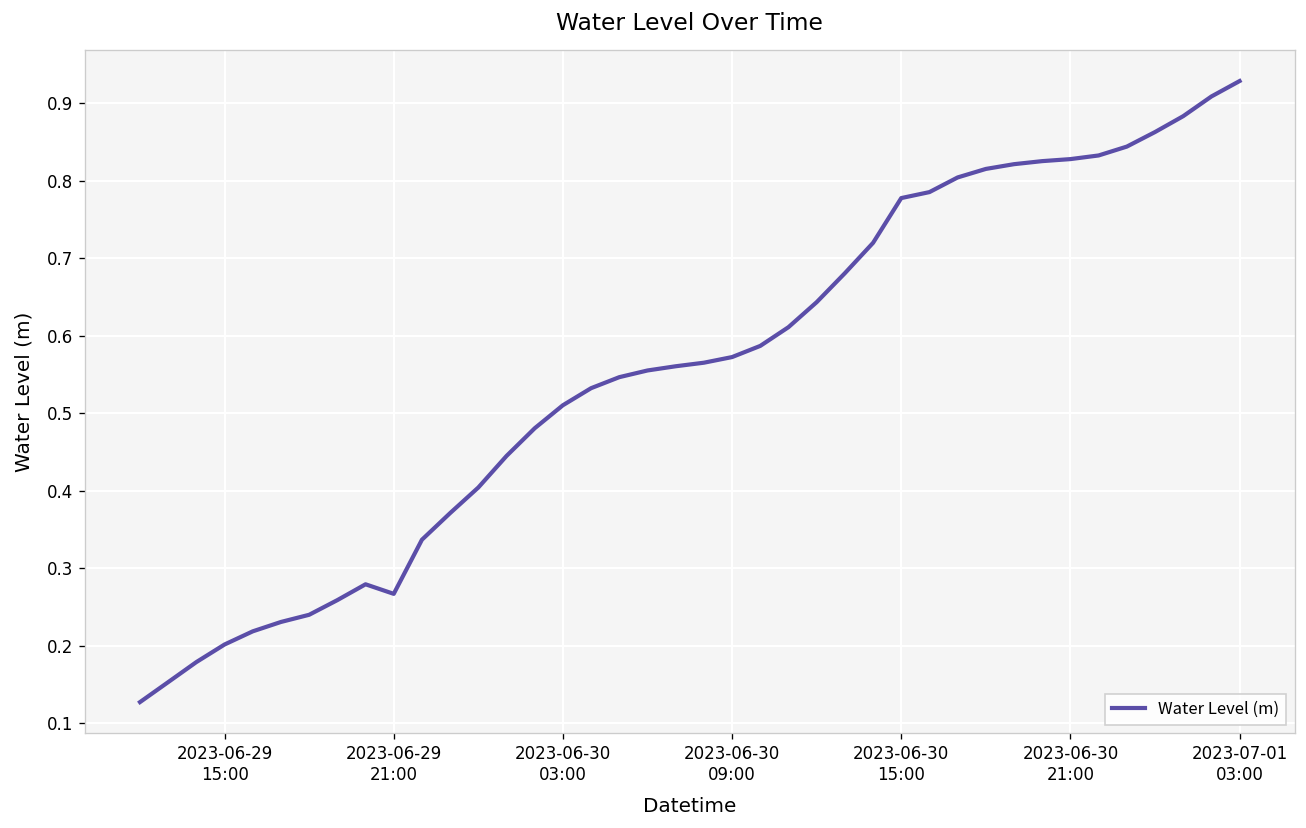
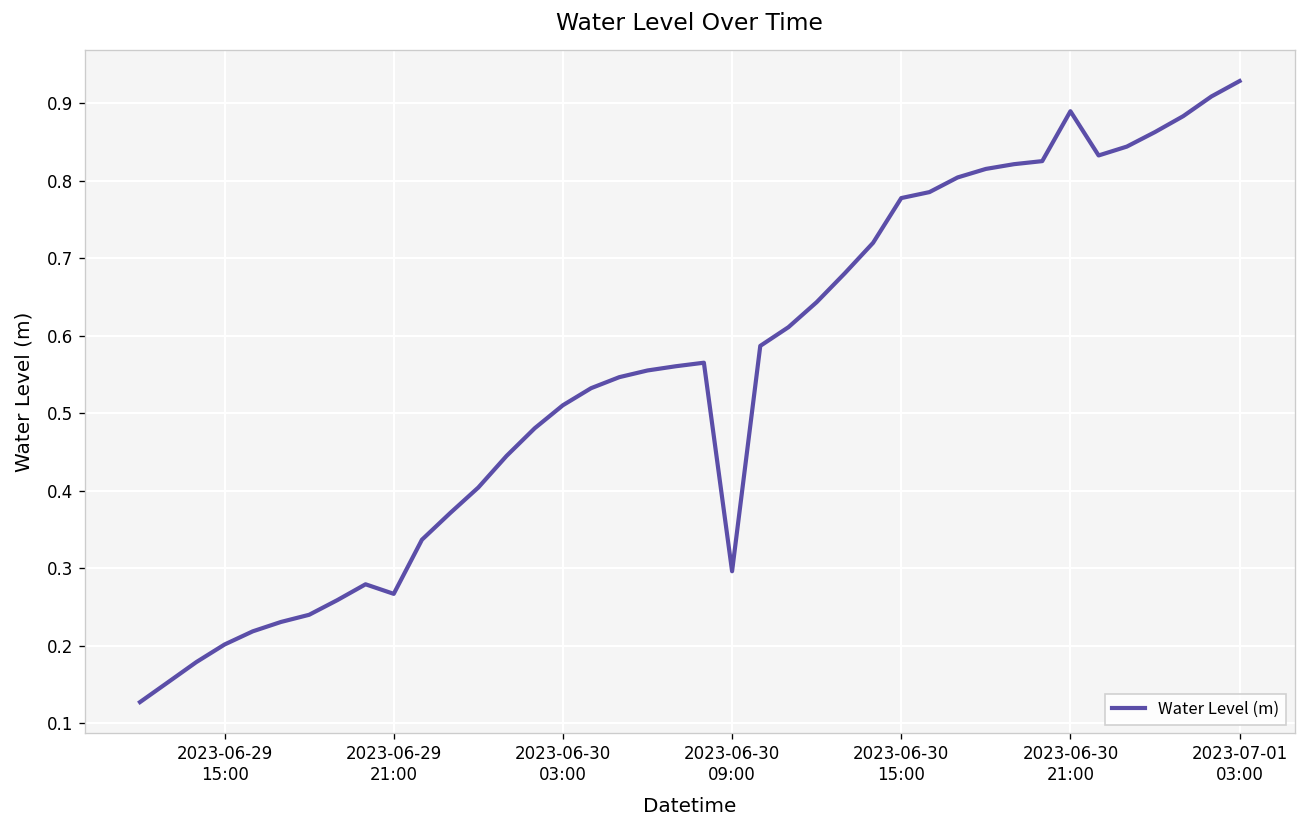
  {
    "2023-06-29 15:00": 0.20,
    "2023-06-29 21:00": 0.27,
    "2023-06-30 03:00": 0.51,
-   "2023-06-30 09:00": 0.57,
+   "2023-06-30 09:00": 0.30,
    "2023-06-30 15:00": 0.78,
-   "2023-06-30 21:00": 0.83,
+   "2023-06-30 21:00": 0.89,
    "2023-07-01 03:00": 0.93
  }
